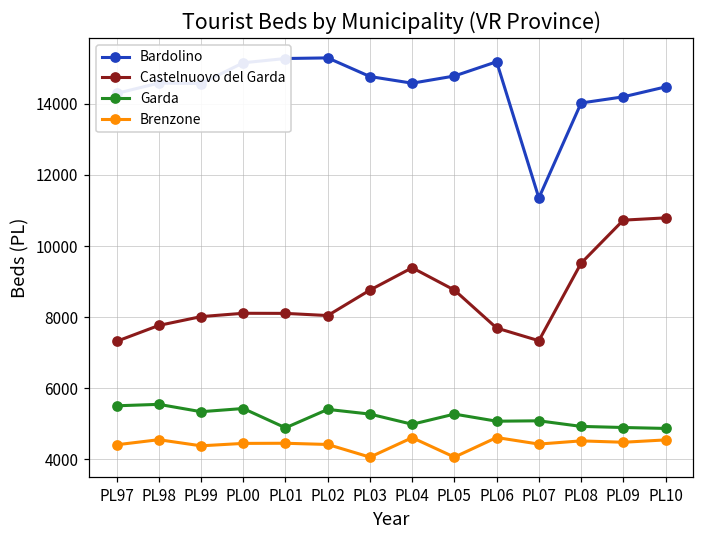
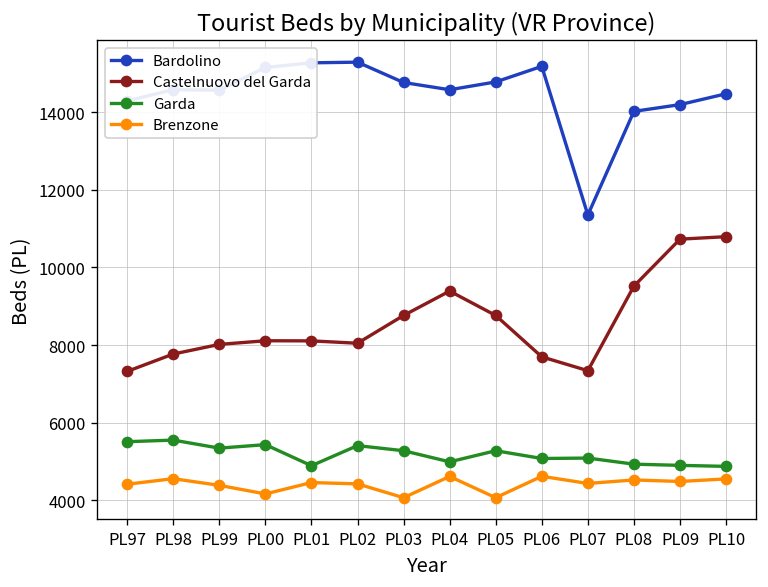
  {
    "Bardolino": {
      "PL02": 15300,
      "PL03": 14800,
      "PL04": 14600,
      "PL05": 14800,
      "PL06": 15200,
      "PL07": 11400,
      "PL08": 14000,
      "PL09": 14200,
      "PL10": 14500
    },
    "Castelnuovo del Garda": {
      "PL97": 7300,
      "PL98": 7800,
      "PL99": 8000,
      "PL00": 8100,
      "PL01": 8100,
      "PL02": 8000,
      "PL03": 8800,
      "PL04": 9400,
      "PL05": 8800,
      "PL06": 7700,
      "PL07": 7300,
      "PL08": 9500,
      "PL09": 10700,
      "PL10": 10800
    },
    "Garda": {
      "PL97": 5500,
      "PL98": 5600,
      "PL99": 5300,
      "PL00": 5400,
      "PL01": 4900,
      "PL02": 5400,
      "PL03": 5300,
      "PL04": 5000,
      "PL05": 5300,
      "PL06": 5100,
      "PL07": 5100,
      "PL08": 4900,
      "PL09": 4900,
      "PL10": 4900
    },
    "Brenzone": {
      "PL97": 4400,
      "PL98": 4600,
      "PL99": 4400,
-     "PL00": 4500,
+     "PL00": 4200,
      "PL01": 4500,
      "PL02": 4400,
      "PL03": 4100,
      "PL04": 4600,
      "PL05": 4100,
      "PL06": 4600,
      "PL07": 4400,
      "PL08": 4500,
      "PL09": 4500,
      "PL10": 4600
    }
  }
